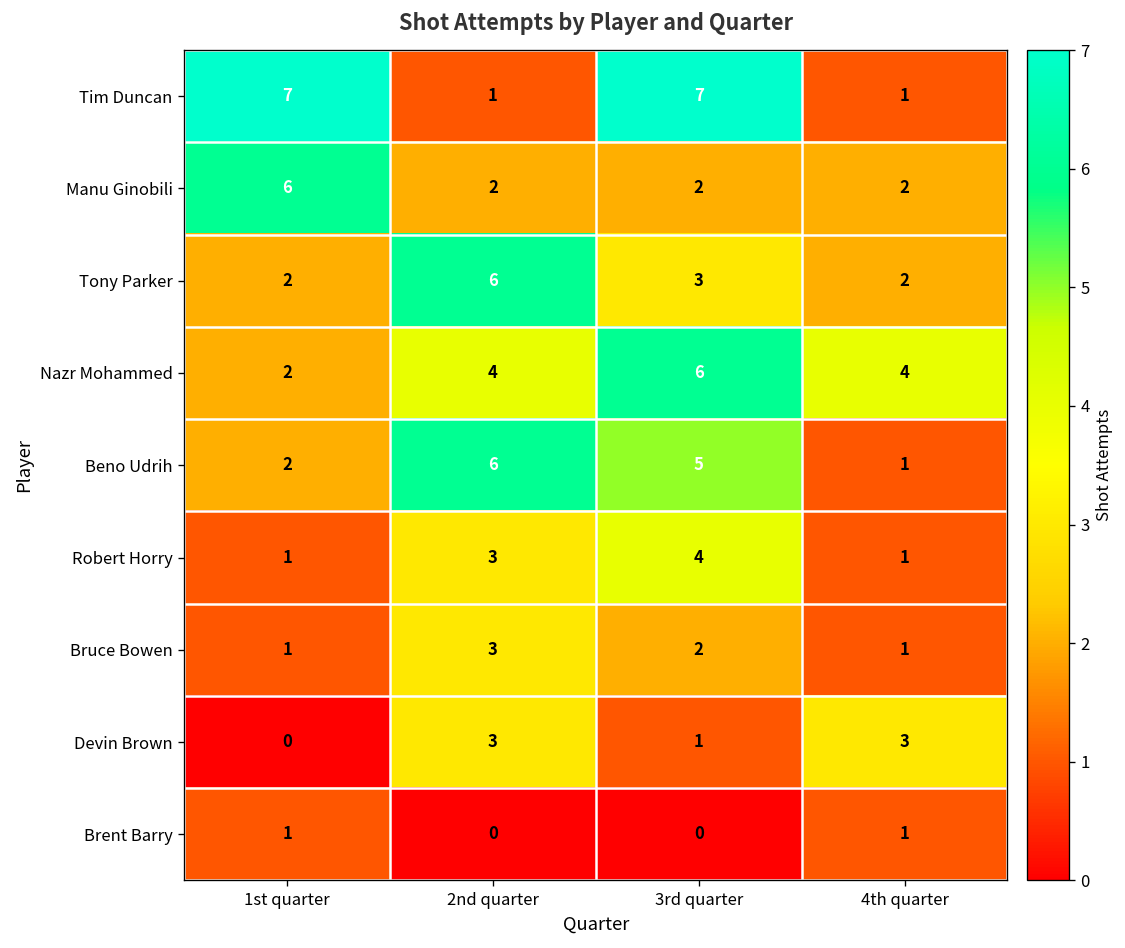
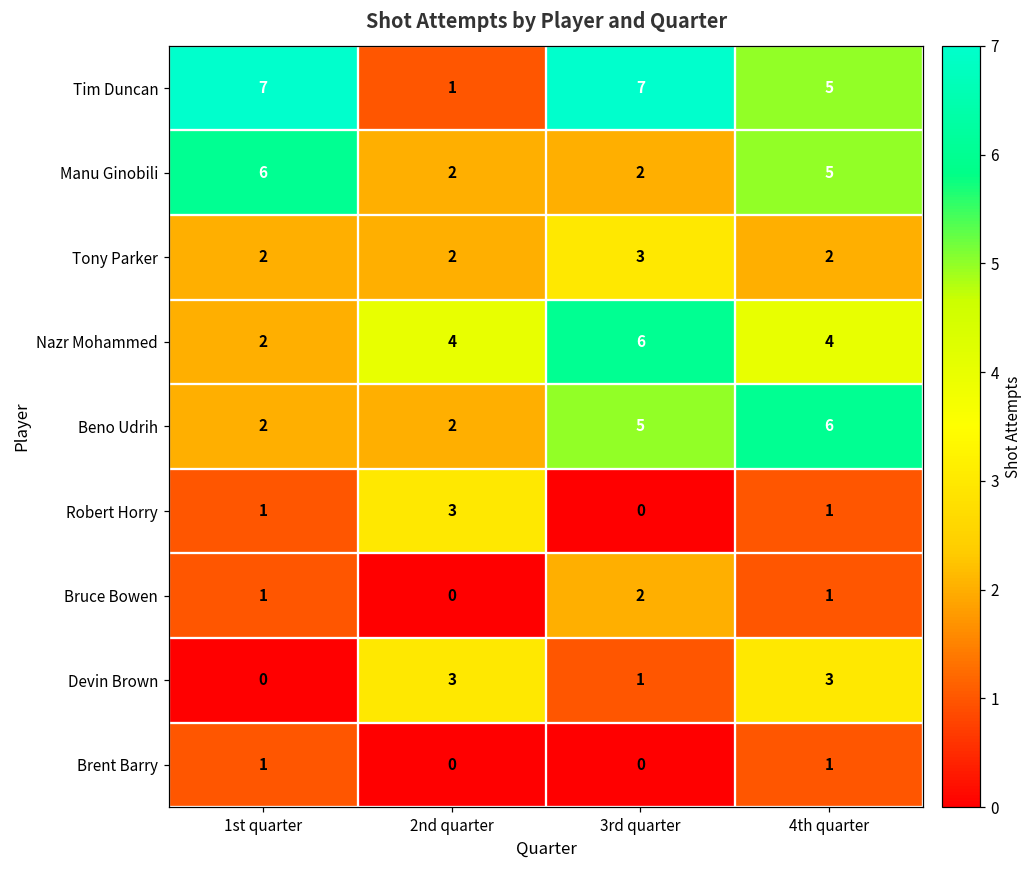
  {
    "Tim Duncan": {
      "1st quarter": 7,
      "2nd quarter": 1,
      "3rd quarter": 7,
-     "4th quarter": 1
+     "4th quarter": 5
    },
    "Manu Ginobili": {
      "1st quarter": 6,
      "2nd quarter": 2,
      "3rd quarter": 2,
-     "4th quarter": 2
+     "4th quarter": 5
    },
    "Tony Parker": {
      "1st quarter": 2,
-     "2nd quarter": 6,
+     "2nd quarter": 2,
      "3rd quarter": 3,
      "4th quarter": 2
    },
    "Nazr Mohammed": {
      "1st quarter": 2,
      "2nd quarter": 4,
      "3rd quarter": 6,
      "4th quarter": 4
    },
    "Beno Udrih": {
      "1st quarter": 2,
-     "2nd quarter": 6,
+     "2nd quarter": 2,
      "3rd quarter": 5,
-     "4th quarter": 1
+     "4th quarter": 6
    },
    "Robert Horry": {
      "1st quarter": 1,
      "2nd quarter": 3,
-     "3rd quarter": 4,
+     "3rd quarter": 0,
      "4th quarter": 1
    },
    "Bruce Bowen": {
      "1st quarter": 1,
-     "2nd quarter": 3,
+     "2nd quarter": 0,
      "3rd quarter": 2,
      "4th quarter": 1
    },
    "Devin Brown": {
      "1st quarter": 0,
      "2nd quarter": 3,
      "3rd quarter": 1,
      "4th quarter": 3
    },
    "Brent Barry": {
      "1st quarter": 1,
      "2nd quarter": 0,
      "3rd quarter": 0,
      "4th quarter": 1
    }
  }
